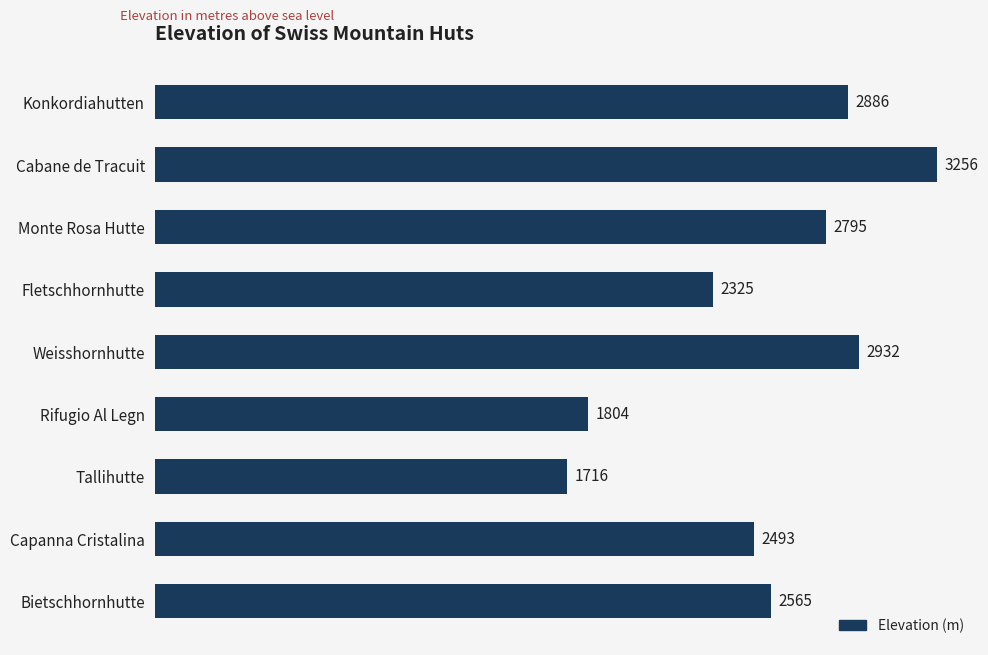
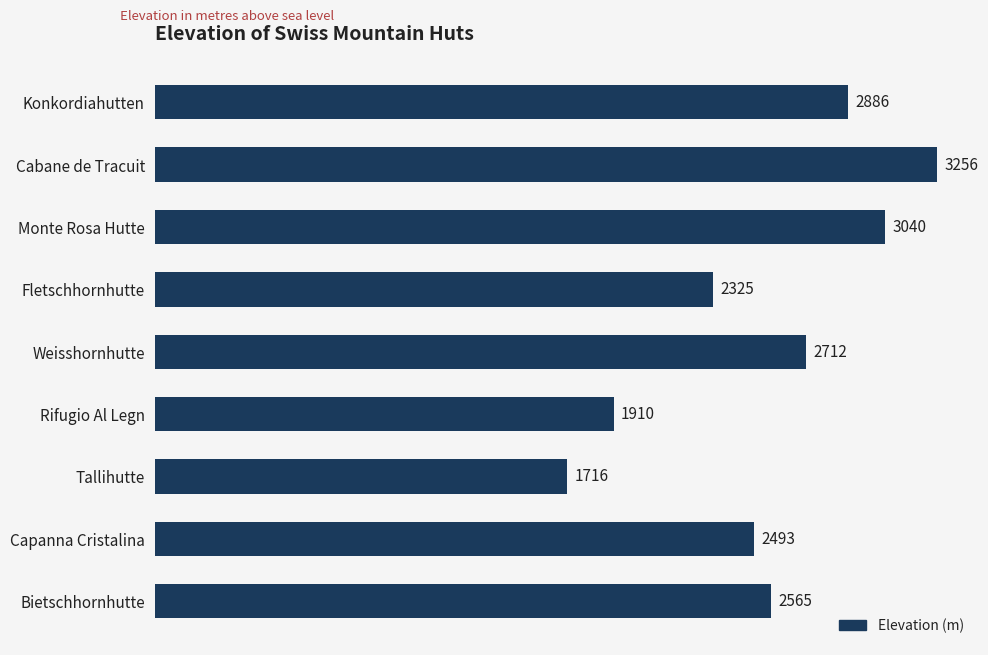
  {
    "Konkordiahutten": 2886,
    "Cabane de Tracuit": 3256,
-   "Monte Rosa Hutte": 2795,
+   "Monte Rosa Hutte": 3040,
    "Fletschhornhutte": 2325,
-   "Weisshornhutte": 2932,
-   "Rifugio Al Legn": 1804,
+   "Weisshornhutte": 2712,
+   "Rifugio Al Legn": 1910,
    "Tallihutte": 1716,
    "Capanna Cristalina": 2493,
    "Bietschhornhutte": 2565
  }
